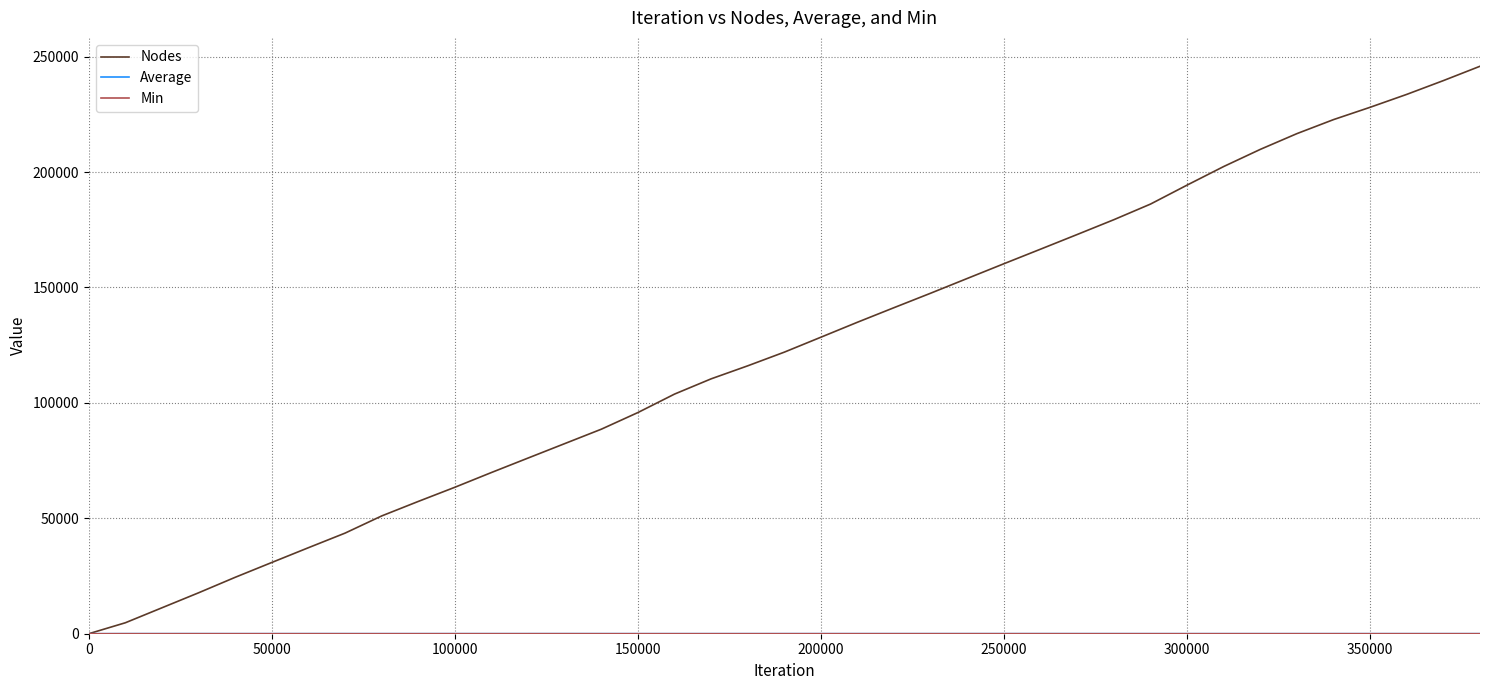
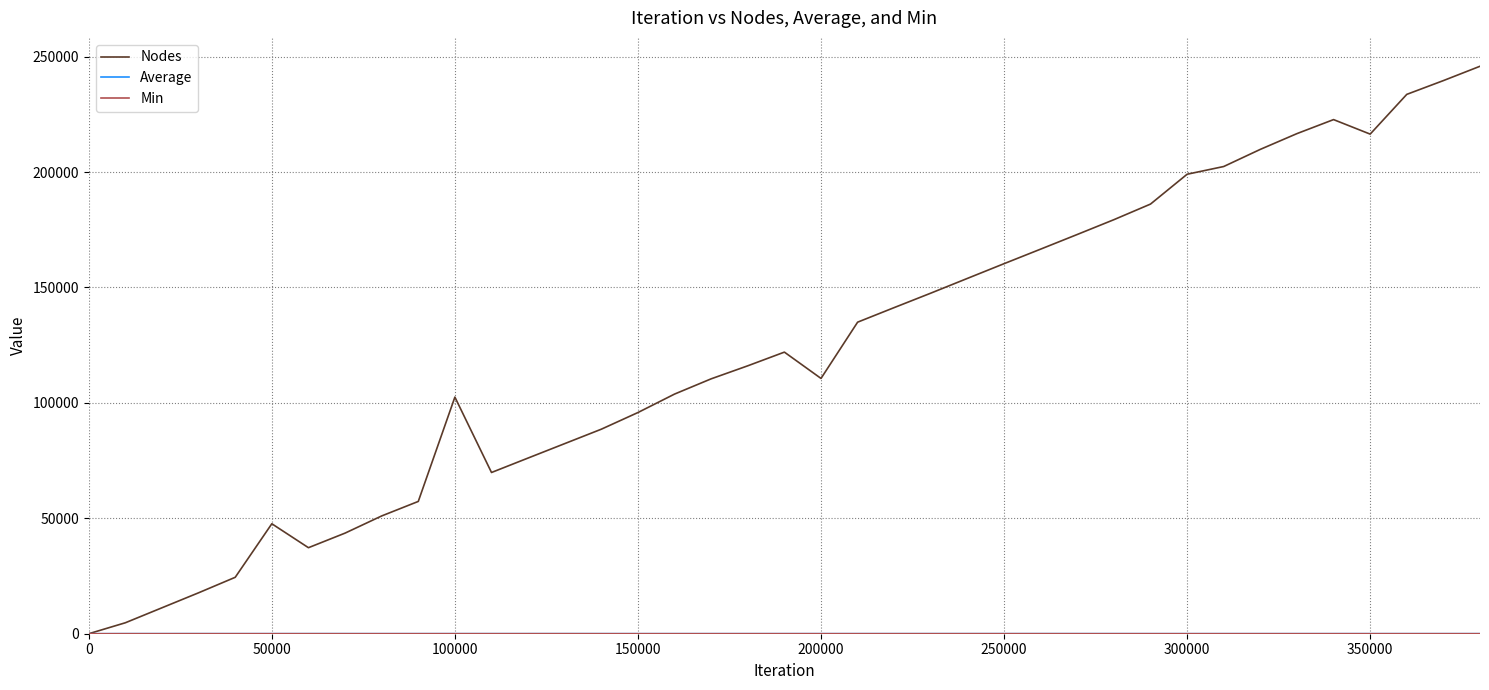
  {
    "Nodes": {
-     "50000": 31000,
-     "100000": 63000,
+     "50000": 48000,
+     "100000": 103000,
      "150000": 96000,
-     "200000": 128000,
+     "200000": 111000,
      "250000": 160000,
-     "300000": 194000,
-     "350000": 228000
+     "300000": 199000,
+     "350000": 216000
    },
    "Min": {
      "50000": 0,
      "100000": 0,
      "150000": 0,
      "200000": 0,
      "250000": 0,
      "300000": 0,
      "350000": 0
    }
  }
